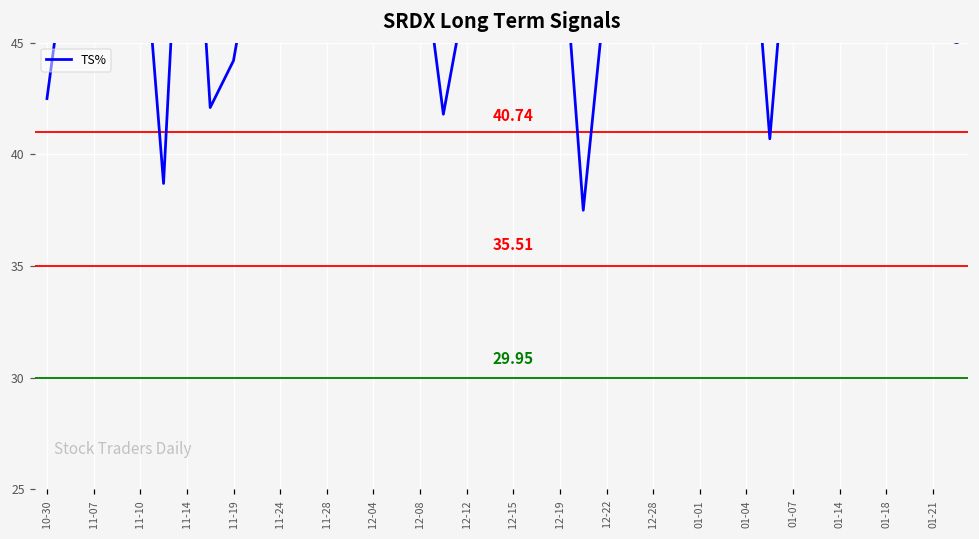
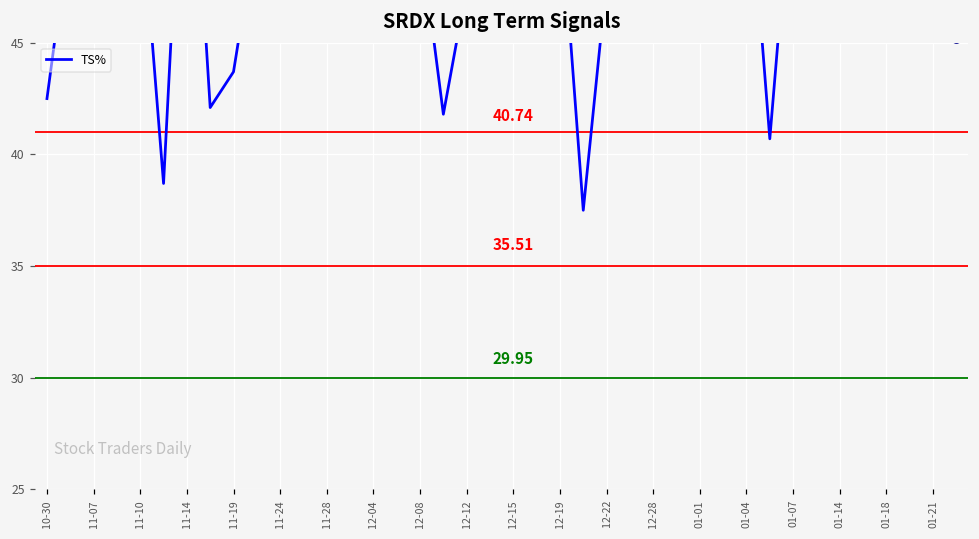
  {
    "TS%": {
      "10-30": 42.5,
-     "11-19": 44.2
+     "11-19": 43.7
    }
  }
